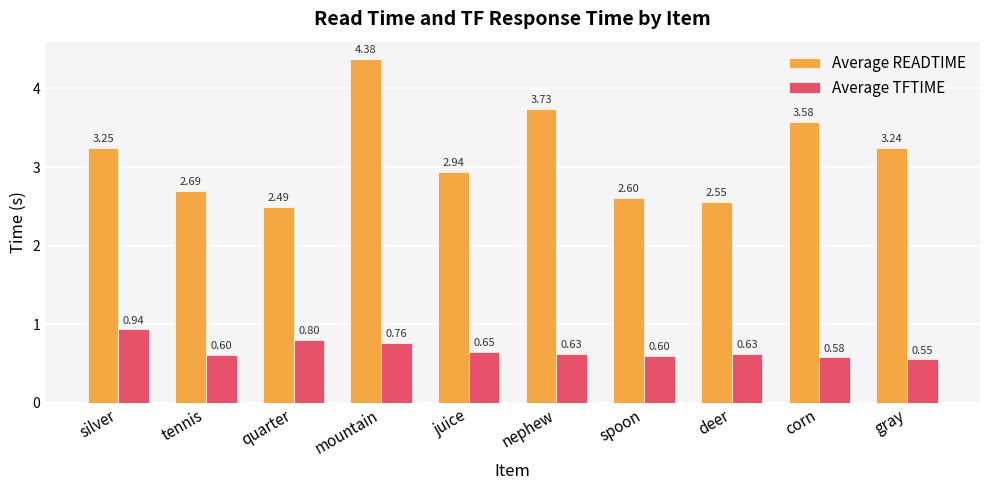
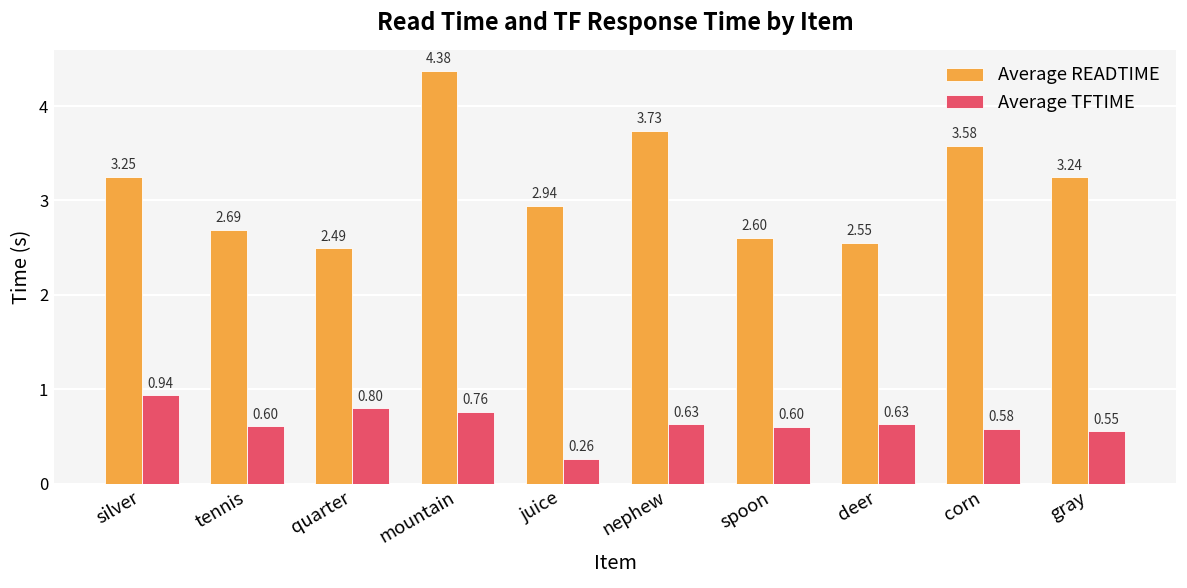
  {
    "Average READTIME": {
      "silver": 3.25,
      "tennis": 2.69,
      "quarter": 2.49,
      "mountain": 4.38,
      "juice": 2.94,
      "nephew": 3.73,
      "spoon": 2.60,
      "deer": 2.55,
      "corn": 3.58,
      "gray": 3.24
    },
    "Average TFTIME": {
      "silver": 0.94,
      "tennis": 0.60,
      "quarter": 0.80,
      "mountain": 0.76,
-     "juice": 0.65,
+     "juice": 0.26,
      "nephew": 0.63,
      "spoon": 0.60,
      "deer": 0.63,
      "corn": 0.58,
      "gray": 0.55
    }
  }
